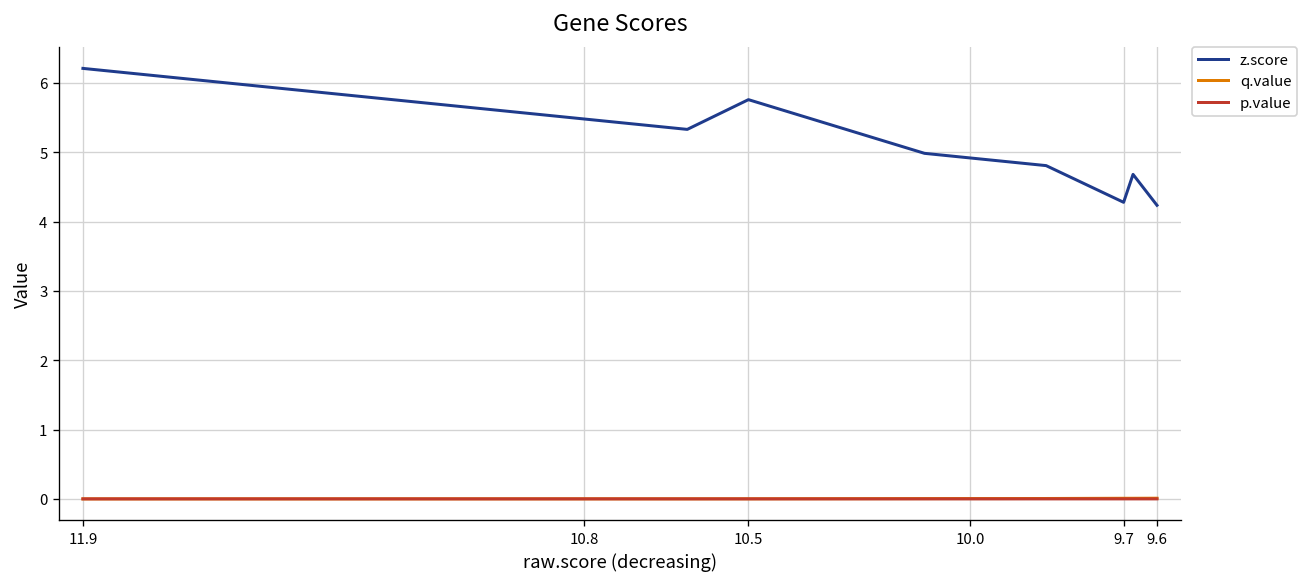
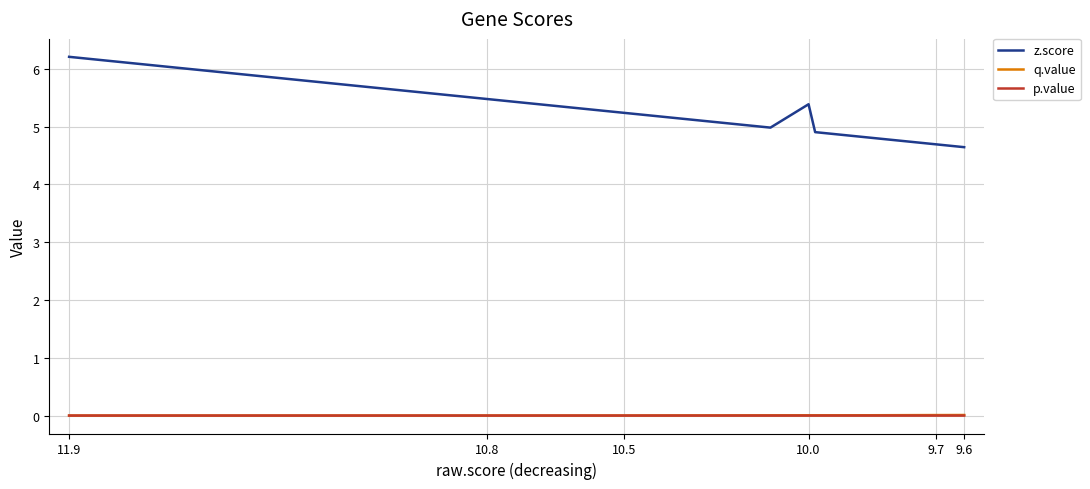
  {
    "z.score": {
      "11.9": 6.2,
      "10.8": 5.5,
-     "10.5": 5.8,
-     "10.0": 4.9,
-     "9.7": 4.3,
-     "9.6": 4.2
+     "10.5": 5.2,
+     "10.0": 5.4,
+     "9.7": 4.7,
+     "9.6": 4.6
    }
  }
